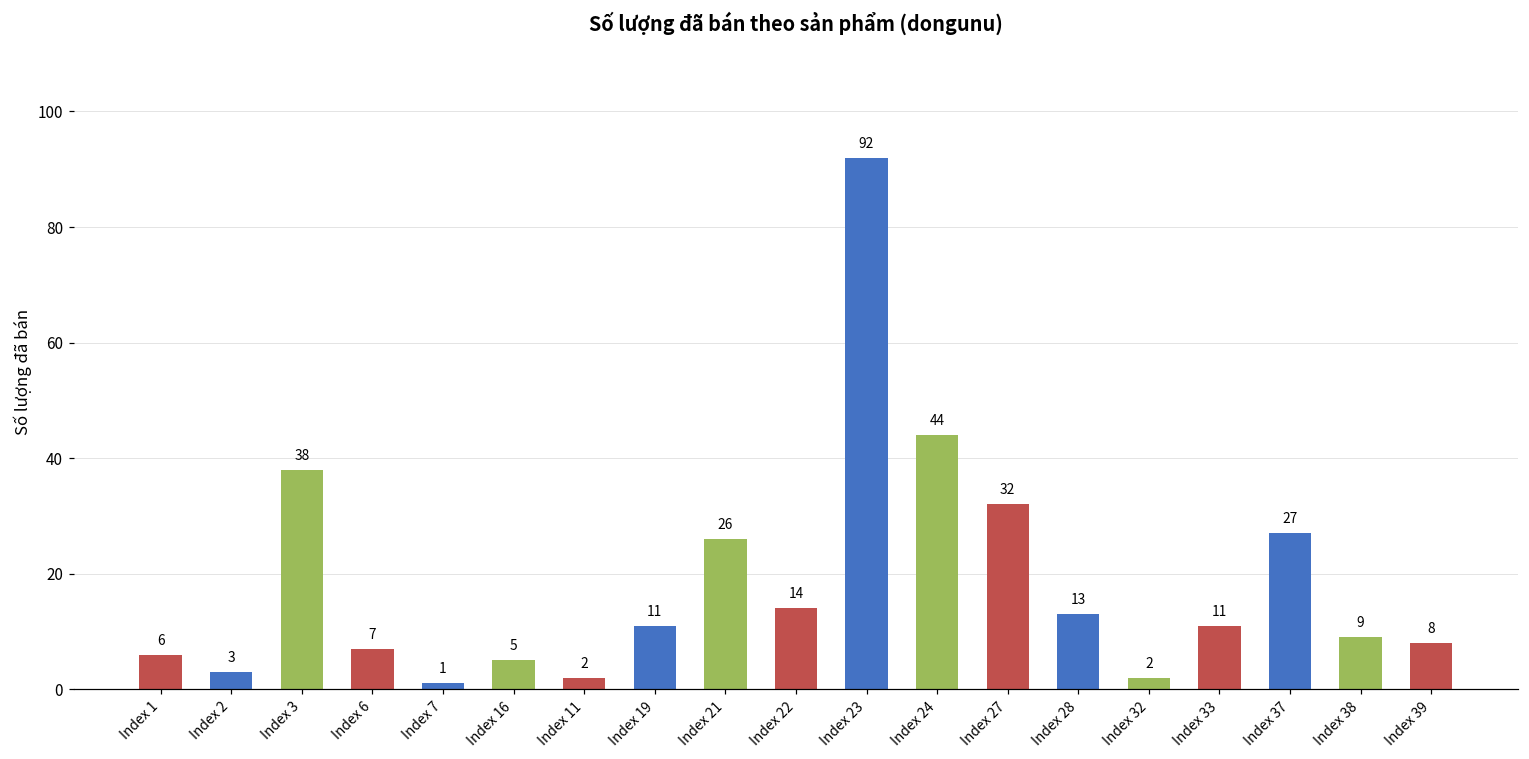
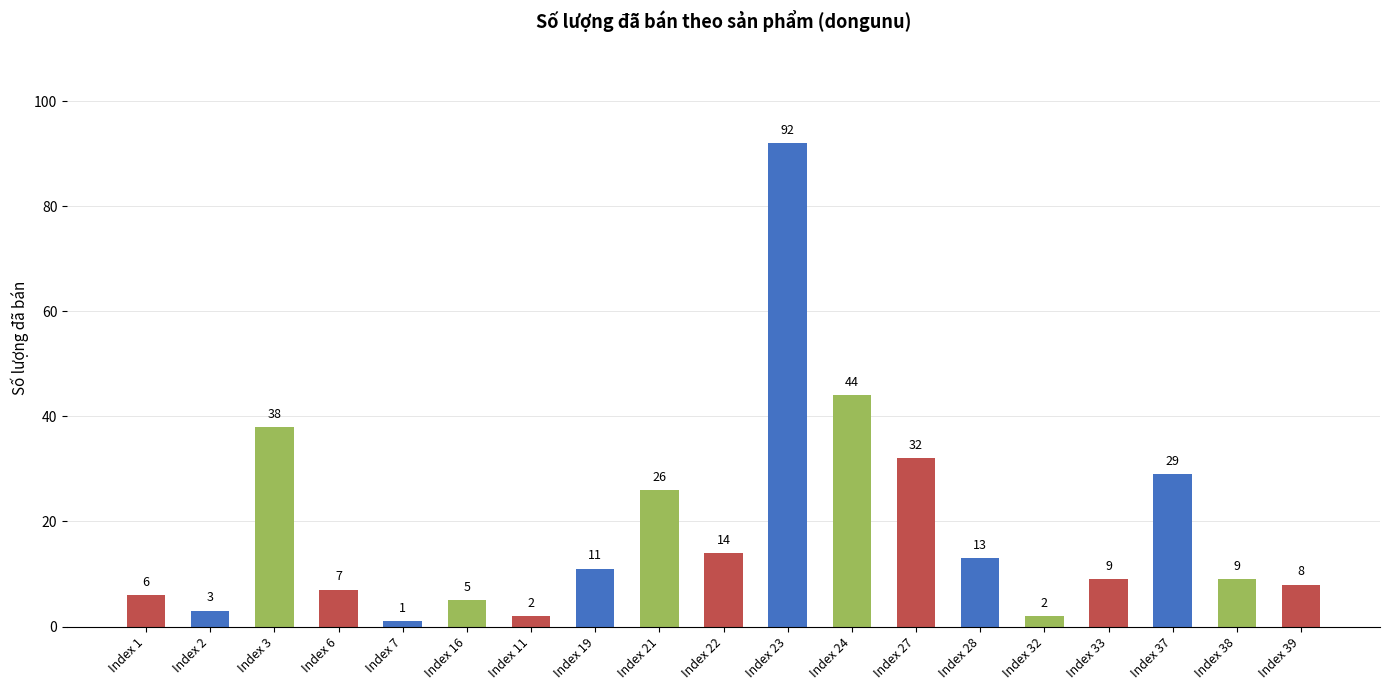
  {
    "Index 1": 6,
    "Index 2": 3,
    "Index 3": 38,
    "Index 6": 7,
    "Index 7": 1,
    "Index 16": 5,
    "Index 11": 2,
    "Index 19": 11,
    "Index 21": 26,
    "Index 22": 14,
    "Index 23": 92,
    "Index 24": 44,
    "Index 27": 32,
    "Index 28": 13,
    "Index 32": 2,
-   "Index 33": 11,
-   "Index 37": 27,
+   "Index 33": 9,
+   "Index 37": 29,
    "Index 38": 9,
    "Index 39": 8
  }
